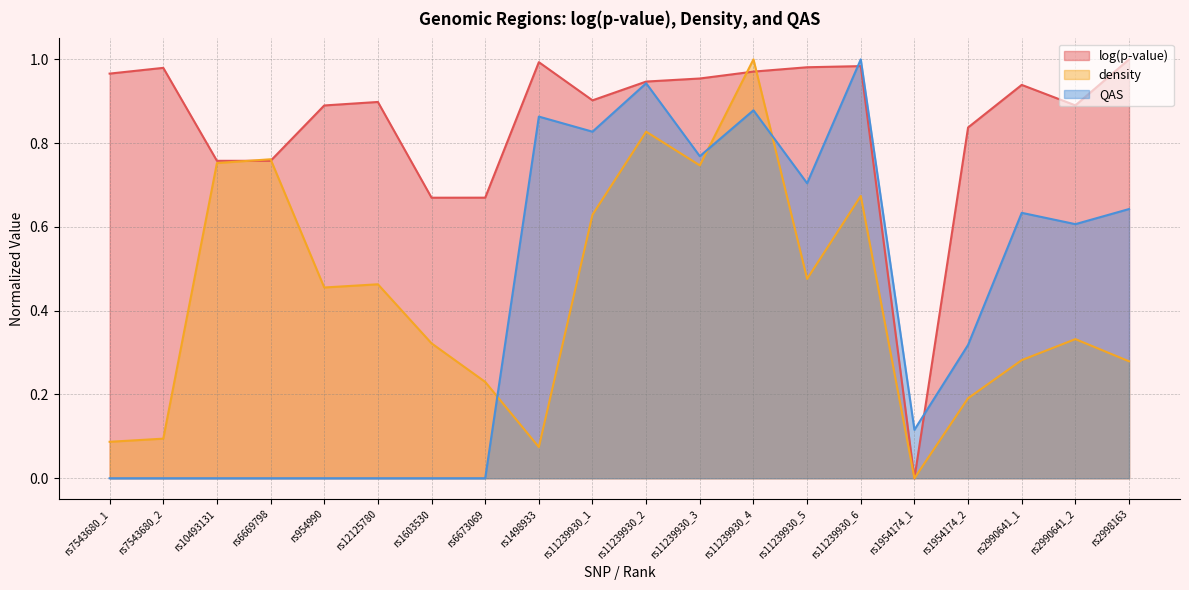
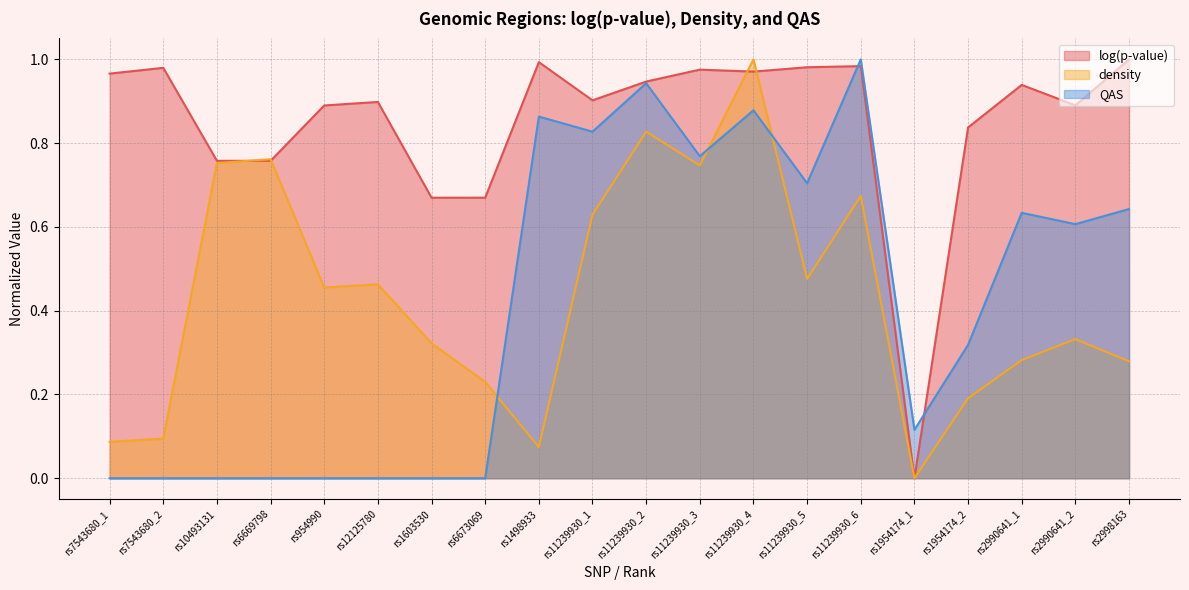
  {
    "log(p-value)": {
      "rs7543680_1": 0.97,
      "rs7543680_2": 0.98,
      "rs954990": 0.89,
      "rs12125780": 0.90,
      "rs1603530": 0.67,
      "rs6673069": 0.67,
      "rs1498933": 0.99,
      "rs11239930_1": 0.90,
-     "rs11239930_3": 0.95,
+     "rs11239930_3": 0.98,
      "rs11239930_4": 0.97,
      "rs11239930_5": 0.98,
      "rs11239930_6": 0.98,
      "rs1954174_2": 0.84,
      "rs2990641_1": 0.94
    },
    "density": {
      "rs7543680_1": 0.09,
      "rs7543680_2": 0.09,
      "rs954990": 0.46,
      "rs12125780": 0.46,
      "rs1603530": 0.32,
      "rs6673069": 0.23,
      "rs1498933": 0.07,
      "rs11239930_1": 0.63,
      "rs11239930_2": 0.83,
      "rs11239930_3": 0.75,
      "rs11239930_4": 1.00,
      "rs11239930_5": 0.48,
      "rs11239930_6": 0.67,
      "rs1954174_2": 0.19,
      "rs2990641_1": 0.28,
      "rs2990641_2": 0.33,
      "rs2998163": 0.28
    },
    "QAS": {
      "rs7543680_1": 0.00,
      "rs7543680_2": 0.00,
      "rs10493131": 0.00,
      "rs6669798": 0.00,
      "rs954990": 0.00,
      "rs12125780": 0.00,
      "rs1603530": 0.00,
      "rs6673069": 0.00,
      "rs1498933": 0.86,
      "rs11239930_1": 0.83,
      "rs11239930_3": 0.77,
      "rs11239930_4": 0.88,
      "rs11239930_5": 0.70,
      "rs11239930_6": 1.00,
      "rs1954174_1": 0.12,
      "rs1954174_2": 0.32,
      "rs2990641_1": 0.63,
      "rs2990641_2": 0.61,
      "rs2998163": 0.64
    }
  }
